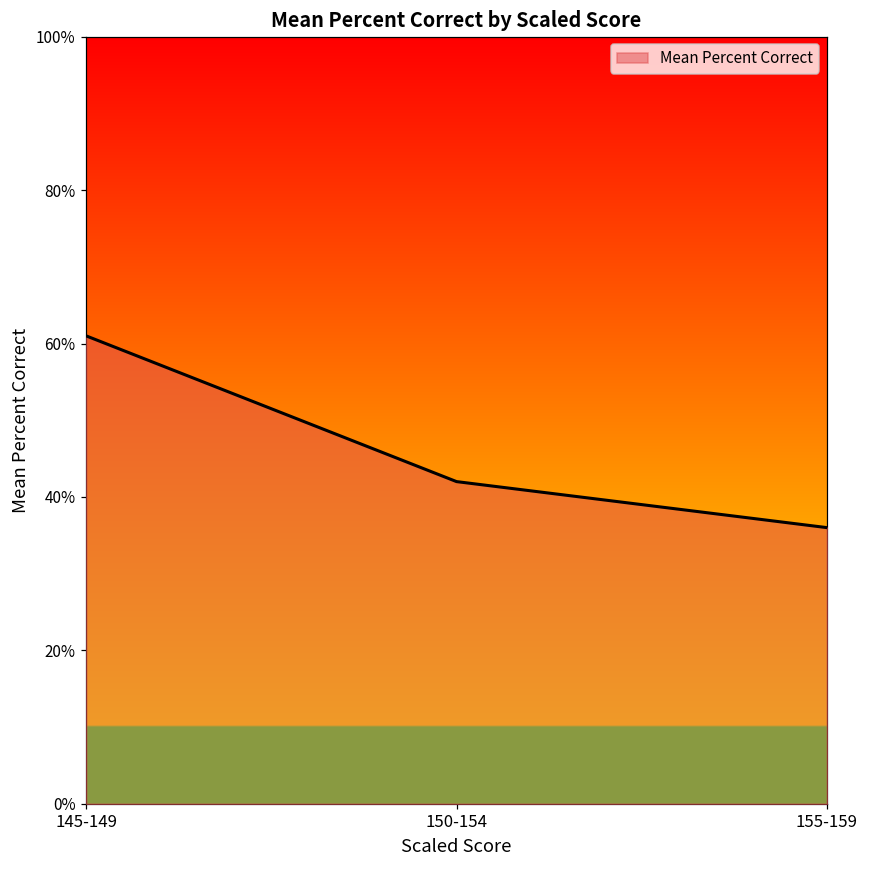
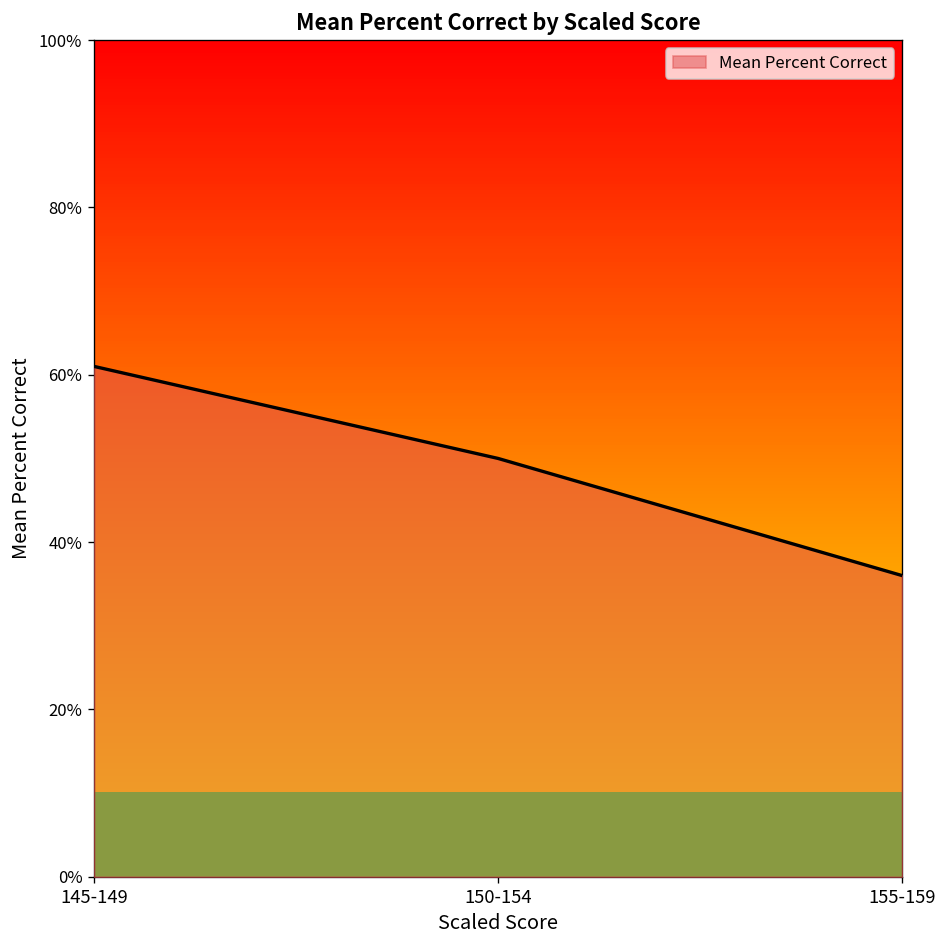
  {
    "145-149": "61%",
-   "150-154": "42%",
+   "150-154": "50%",
    "155-159": "36%"
  }
